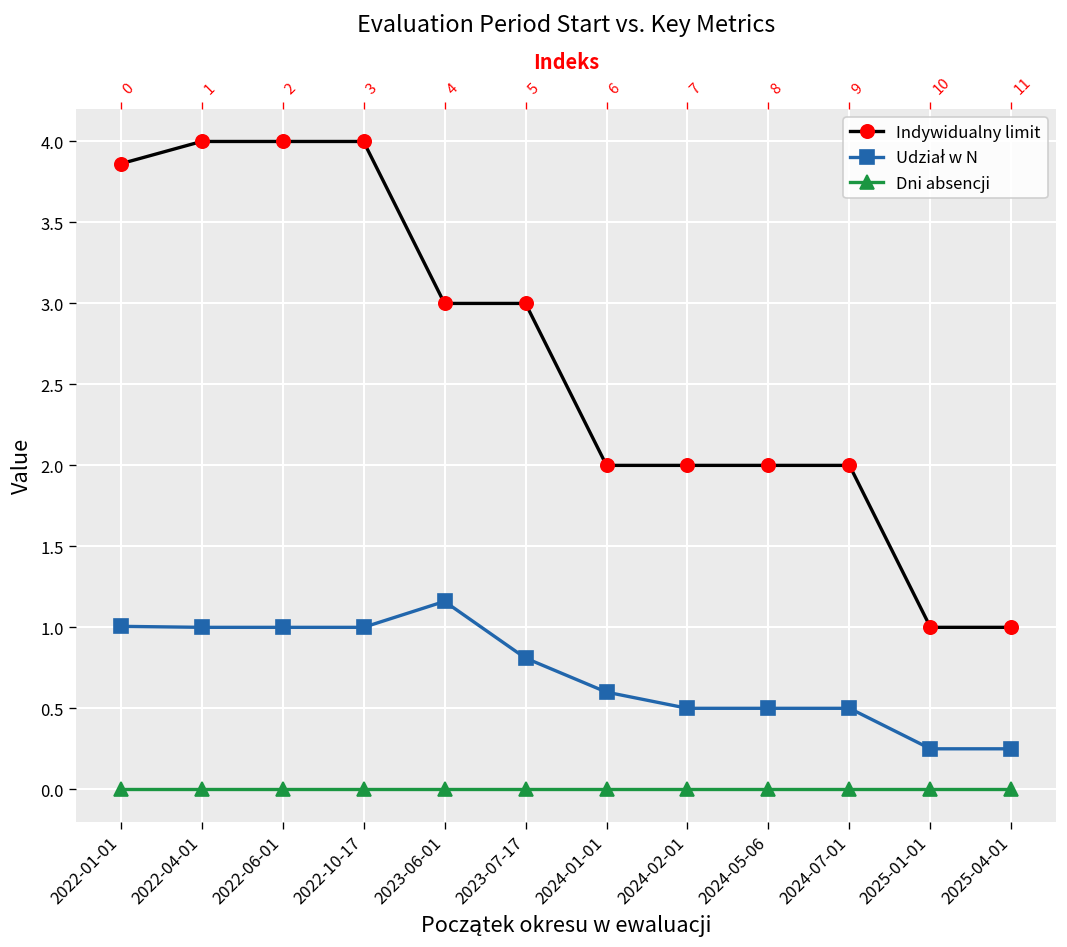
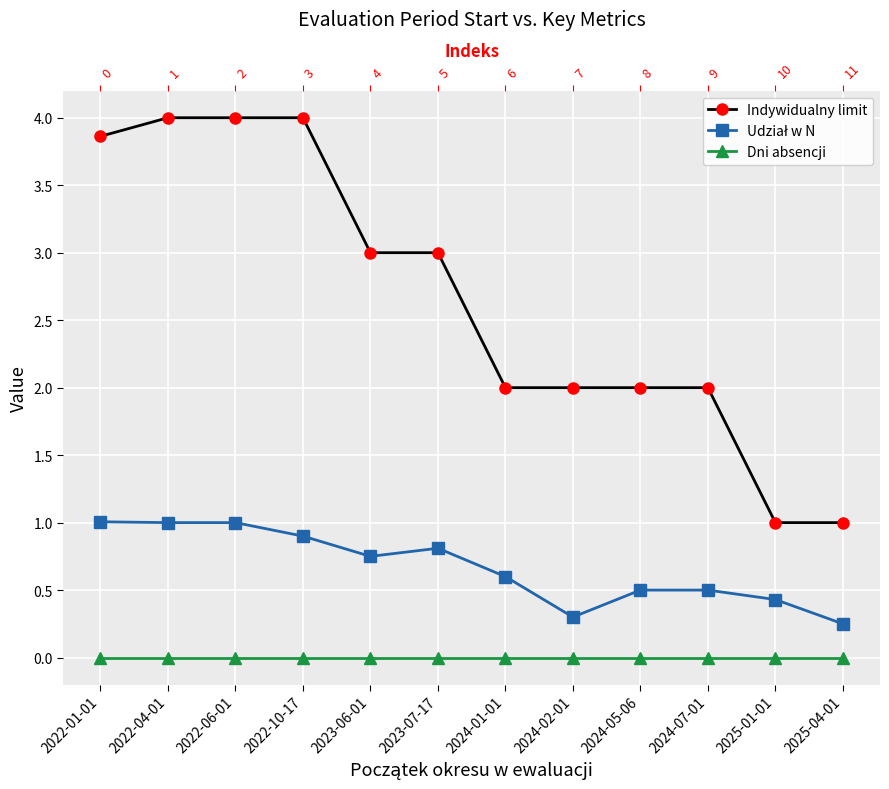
  {
    "Indywidualny limit": {
      "2022-01-01": 3.86,
      "2022-04-01": 4.00,
      "2022-06-01": 4.00,
      "2022-10-17": 4.00,
      "2023-06-01": 3.00,
      "2023-07-17": 3.00,
      "2024-01-01": 2.00,
      "2024-02-01": 2.00,
      "2024-05-06": 2.00,
      "2024-07-01": 2.00,
      "2025-01-01": 1.00,
      "2025-04-01": 1.00
    },
    "Udział w N": {
      "2022-01-01": 1.01,
      "2022-04-01": 1.00,
      "2022-06-01": 1.00,
-     "2022-10-17": 1.0,
-     "2023-06-01": 1.16,
+     "2022-10-17": 0.9,
+     "2023-06-01": 0.75,
      "2023-07-17": 0.81,
      "2024-01-01": 0.60,
-     "2024-02-01": 0.5,
+     "2024-02-01": 0.3,
      "2024-05-06": 0.50,
      "2024-07-01": 0.50,
-     "2025-01-01": 0.25,
+     "2025-01-01": 0.43,
      "2025-04-01": 0.25
    },
    "Dni absencji": {
      "2022-01-01": 0.00,
      "2022-04-01": 0.00,
      "2022-06-01": 0.00,
      "2022-10-17": 0.00,
      "2023-06-01": 0.00,
      "2023-07-17": 0.00,
      "2024-01-01": 0.00,
      "2024-02-01": 0.00,
      "2024-05-06": 0.00,
      "2024-07-01": 0.00,
      "2025-01-01": 0.00,
      "2025-04-01": 0.00
    }
  }
